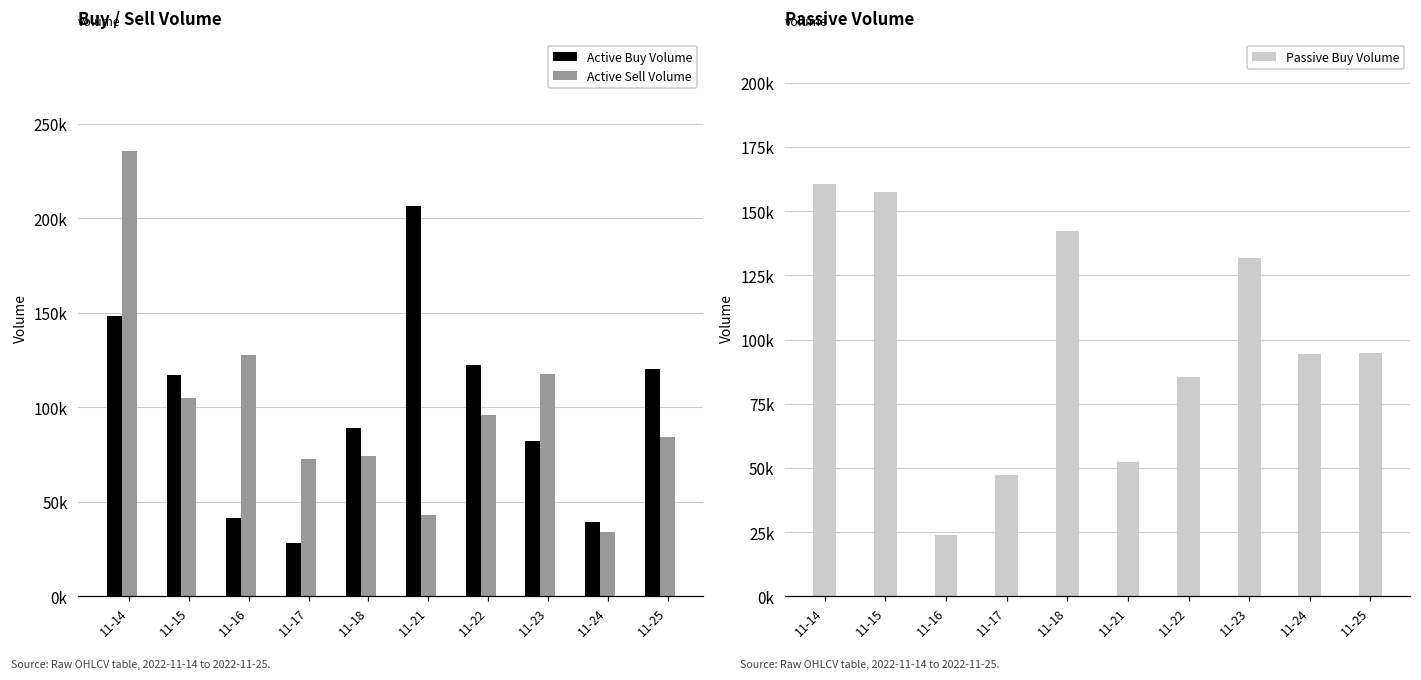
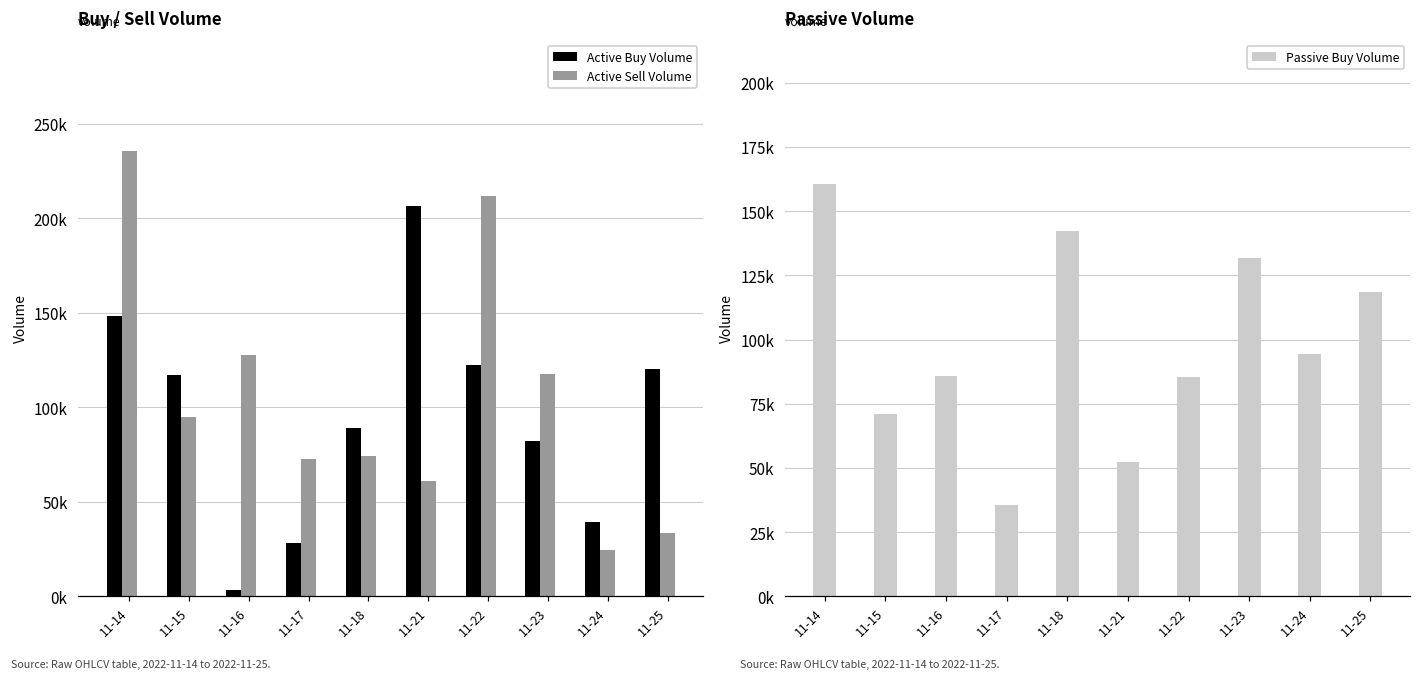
  {
    "Buy / Sell Volume": {
      "Active Buy Volume": {
        "11-14": 148000,
        "11-15": 117000,
-       "11-16": 41000,
+       "11-16": 3000,
        "11-17": 28000,
        "11-18": 89000,
        "11-21": 207000,
        "11-22": 123000,
        "11-23": 82000,
        "11-24": 40000,
        "11-25": 120000
      },
      "Active Sell Volume": {
        "11-14": 236000,
-       "11-15": 105000,
+       "11-15": 95000,
        "11-16": 128000,
        "11-17": 73000,
        "11-18": 74000,
-       "11-21": 43000,
-       "11-22": 96000,
+       "11-21": 61000,
+       "11-22": 212000,
        "11-23": 118000,
-       "11-24": 34000,
-       "11-25": 84000
+       "11-24": 24000,
+       "11-25": 33000
      }
    },
    "Passive Volume": {
      "11-14": 161000,
-     "11-15": 158000,
-     "11-16": 24000,
-     "11-17": 47000,
+     "11-15": 71000,
+     "11-16": 86000,
+     "11-17": 35000,
      "11-18": 142000,
      "11-21": 52000,
      "11-22": 86000,
      "11-23": 132000,
      "11-24": 94000,
-     "11-25": 95000
+     "11-25": 118000
    }
  }
